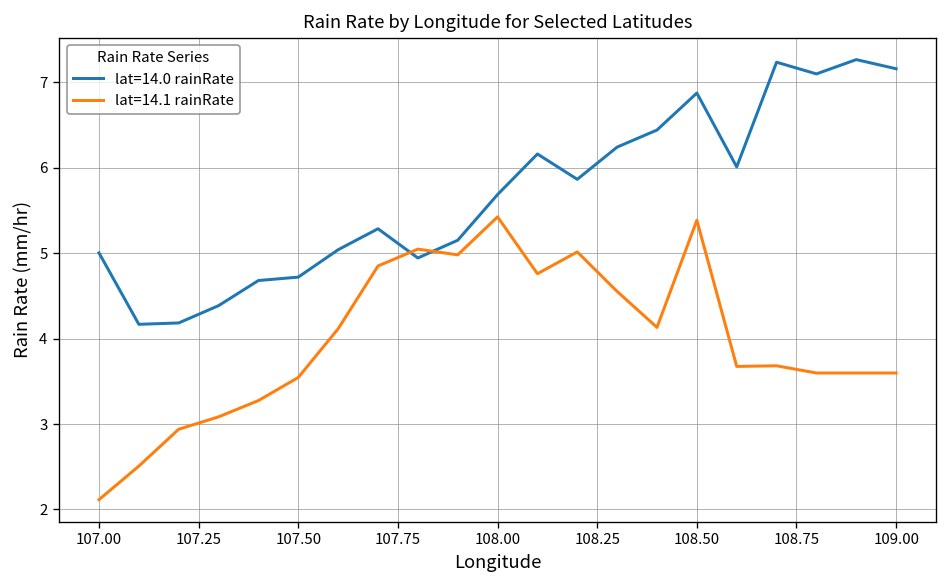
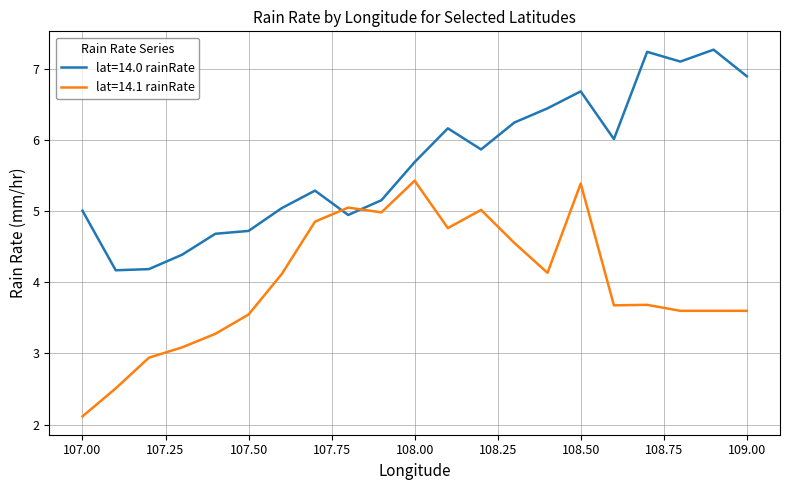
  {
    "lat=14.0 rainRate": {
      "107.00": 5.0,
      "107.50": 4.7,
      "108.00": 5.7,
-     "108.50": 6.9,
-     "109.00": 7.2
+     "108.50": 6.7,
+     "109.00": 6.9
    },
    "lat=14.1 rainRate": {
      "107.00": 2.1,
      "107.50": 3.5,
      "108.00": 5.4,
      "108.50": 5.4,
      "109.00": 3.6
    }
  }
